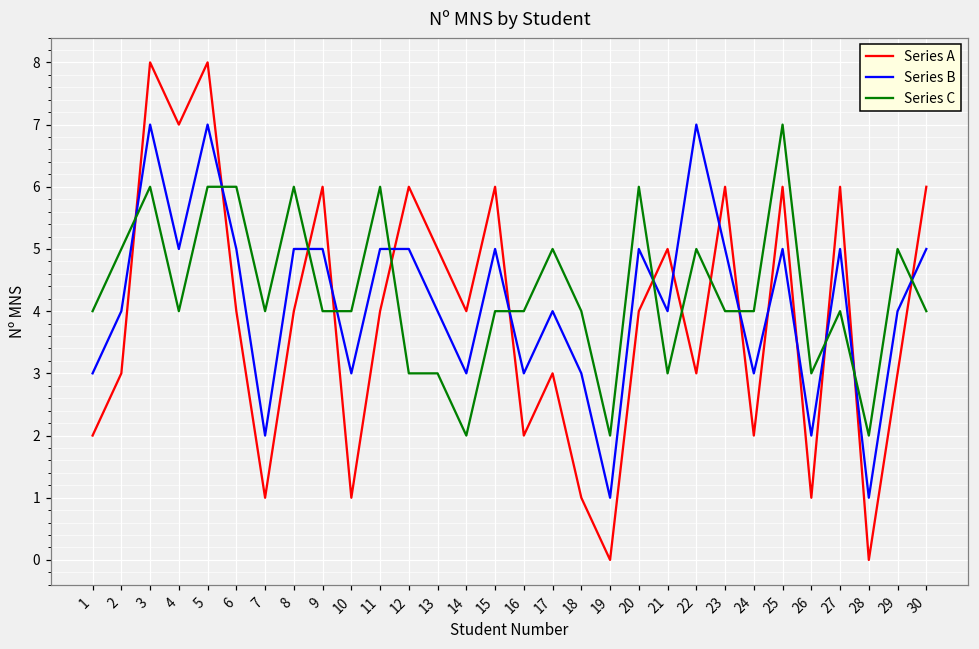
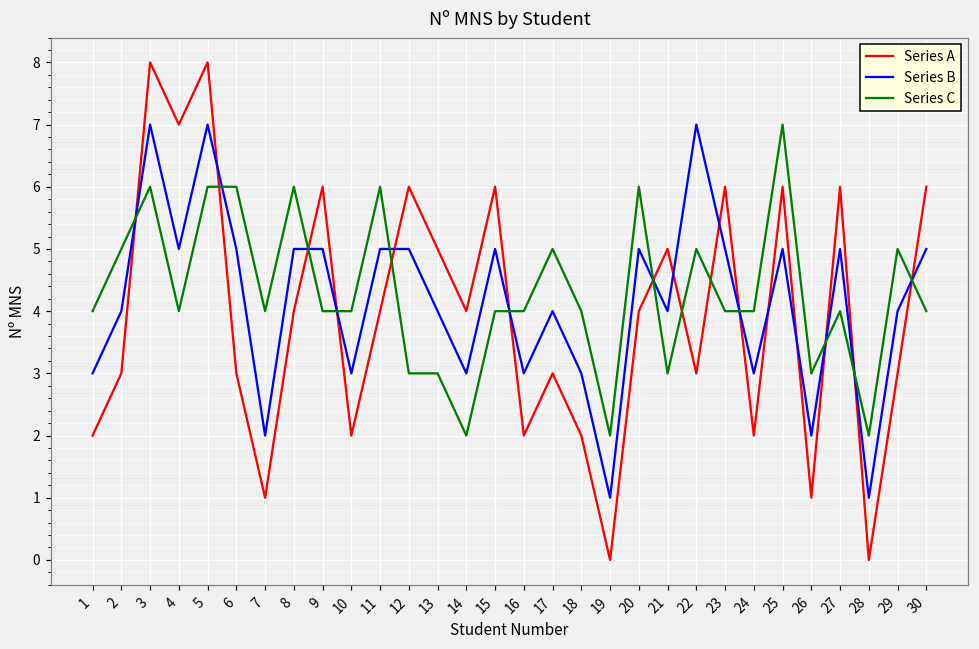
  {
    "Series A": {
      "1": 2,
      "2": 3,
      "3": 8,
      "4": 7,
      "5": 8,
-     "6": 4,
+     "6": 3,
      "7": 1,
      "8": 4,
      "9": 6,
-     "10": 1,
+     "10": 2,
      "11": 4,
      "12": 6,
      "13": 5,
      "14": 4,
      "15": 6,
      "16": 2,
      "17": 3,
-     "18": 1,
+     "18": 2,
      "19": 0,
      "20": 4,
      "21": 5,
      "22": 3,
      "23": 6,
      "24": 2,
      "25": 6,
      "26": 1,
      "27": 6,
      "28": 0,
      "29": 3,
      "30": 6
    },
    "Series B": {
      "1": 3,
      "2": 4,
      "3": 7,
      "4": 5,
      "5": 7,
      "6": 5,
      "7": 2,
      "8": 5,
      "9": 5,
      "10": 3,
      "11": 5,
      "12": 5,
      "13": 4,
      "14": 3,
      "15": 5,
      "16": 3,
      "17": 4,
      "18": 3,
      "19": 1,
      "20": 5,
      "21": 4,
      "22": 7,
      "23": 5,
      "24": 3,
      "25": 5,
      "26": 2,
      "27": 5,
      "28": 1,
      "29": 4,
      "30": 5
    },
    "Series C": {
      "1": 4,
      "2": 5,
      "3": 6,
      "4": 4,
      "5": 6,
      "6": 6,
      "7": 4,
      "8": 6,
      "9": 4,
      "10": 4,
      "11": 6,
      "12": 3,
      "13": 3,
      "14": 2,
      "15": 4,
      "16": 4,
      "17": 5,
      "18": 4,
      "19": 2,
      "20": 6,
      "21": 3,
      "22": 5,
      "23": 4,
      "24": 4,
      "25": 7,
      "26": 3,
      "27": 4,
      "28": 2,
      "29": 5,
      "30": 4
    }
  }
